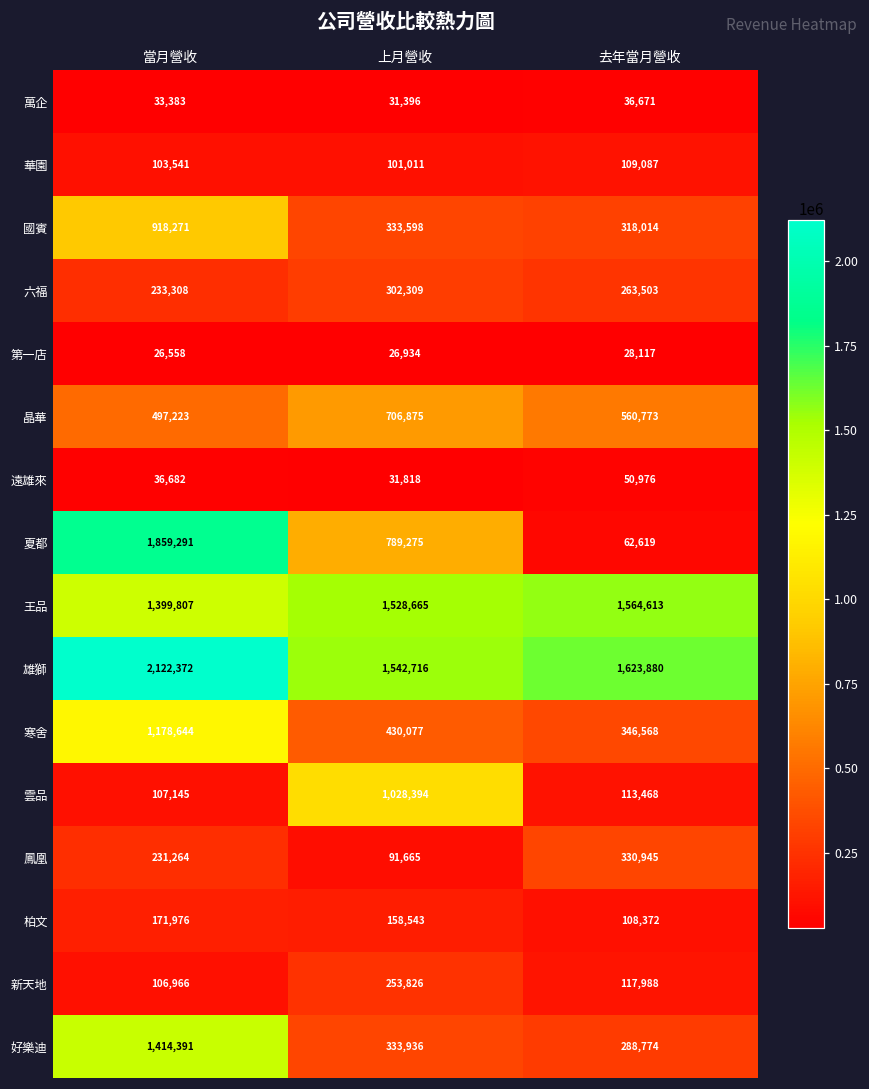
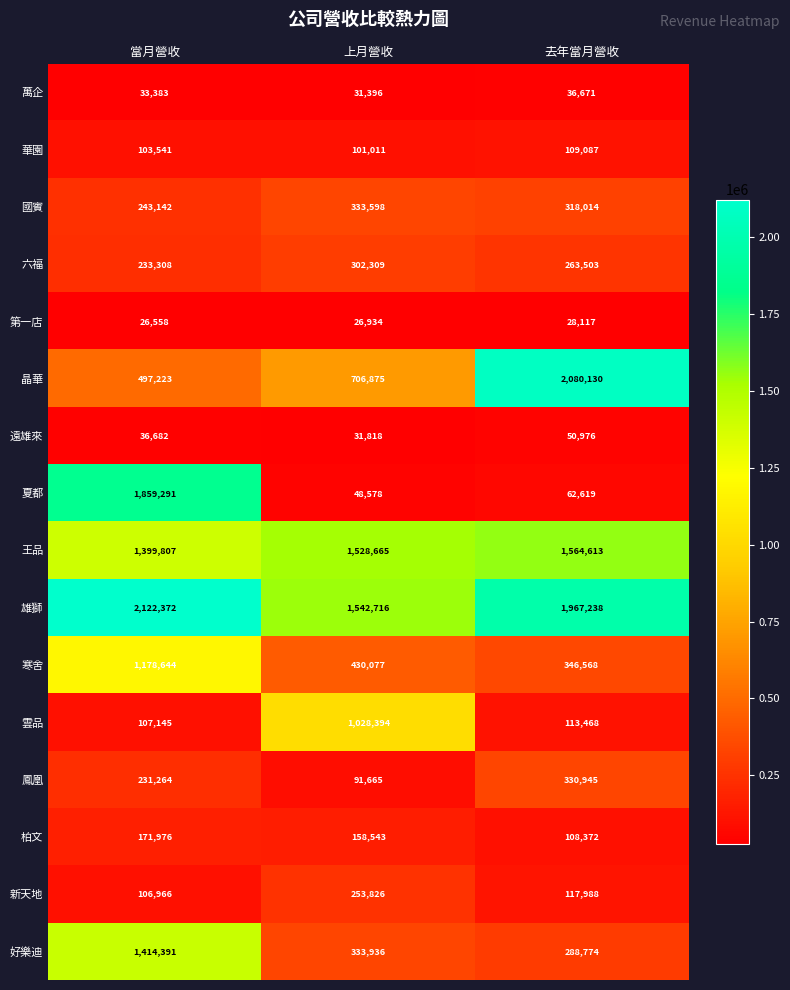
  {
    "萬企": {
      "當月營收": "33,383",
      "上月營收": "31,396",
      "去年當月營收": "36,671"
    },
    "華園": {
      "當月營收": "103,541",
      "上月營收": "101,011",
      "去年當月營收": "109,087"
    },
    "國賓": {
-     "當月營收": "918,271",
+     "當月營收": "243,142",
      "上月營收": "333,598",
      "去年當月營收": "318,014"
    },
    "六福": {
      "當月營收": "233,308",
      "上月營收": "302,309",
      "去年當月營收": "263,503"
    },
    "第一店": {
      "當月營收": "26,558",
      "上月營收": "26,934",
      "去年當月營收": "28,117"
    },
    "晶華": {
      "當月營收": "497,223",
      "上月營收": "706,875",
-     "去年當月營收": "560,773"
+     "去年當月營收": "2,080,130"
    },
    "遠雄來": {
      "當月營收": "36,682",
      "上月營收": "31,818",
      "去年當月營收": "50,976"
    },
    "夏都": {
      "當月營收": "1,859,291",
-     "上月營收": "789,275",
+     "上月營收": "48,578",
      "去年當月營收": "62,619"
    },
    "王品": {
      "當月營收": "1,399,807",
      "上月營收": "1,528,665",
      "去年當月營收": "1,564,613"
    },
    "雄獅": {
      "當月營收": "2,122,372",
      "上月營收": "1,542,716",
-     "去年當月營收": "1,623,880"
+     "去年當月營收": "1,967,238"
    },
    "寒舍": {
      "當月營收": "1,178,644",
      "上月營收": "430,077",
      "去年當月營收": "346,568"
    },
    "雲品": {
      "當月營收": "107,145",
      "上月營收": "1,028,394",
      "去年當月營收": "113,468"
    },
    "鳳凰": {
      "當月營收": "231,264",
      "上月營收": "91,665",
      "去年當月營收": "330,945"
    },
    "柏文": {
      "當月營收": "171,976",
      "上月營收": "158,543",
      "去年當月營收": "108,372"
    },
    "新天地": {
      "當月營收": "106,966",
      "上月營收": "253,826",
      "去年當月營收": "117,988"
    },
    "好樂迪": {
      "當月營收": "1,414,391",
      "上月營收": "333,936",
      "去年當月營收": "288,774"
    }
  }
